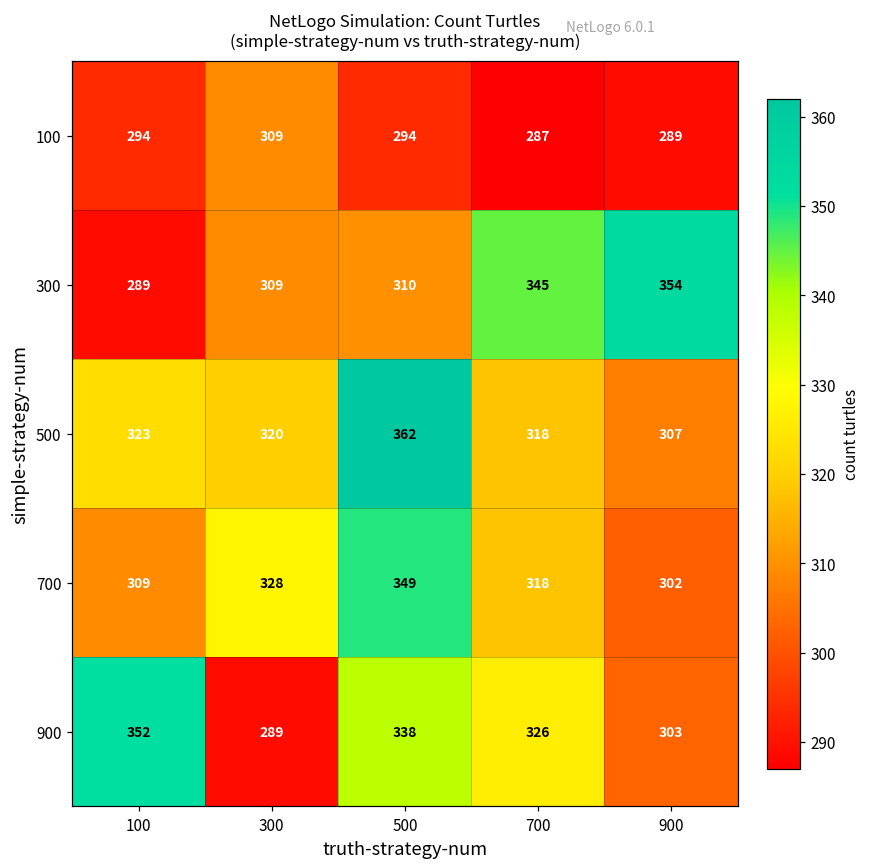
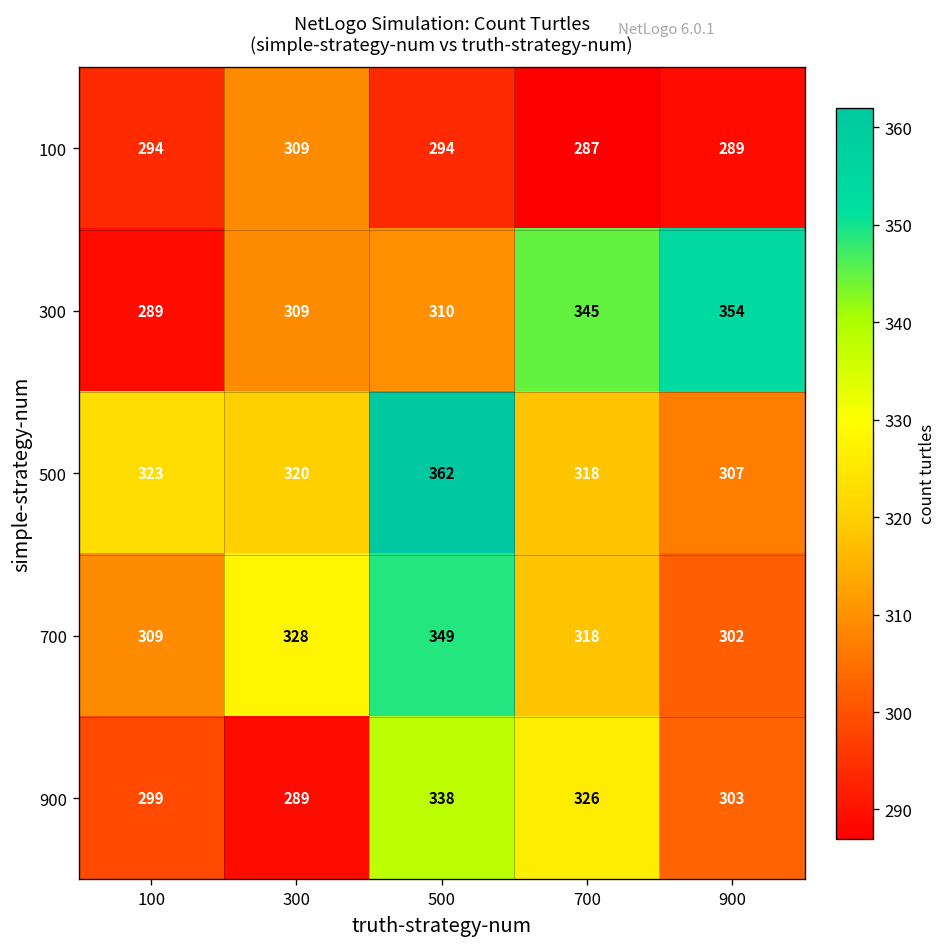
  {
    "100": {
      "100": 294,
      "300": 309,
      "500": 294,
      "700": 287,
      "900": 289
    },
    "300": {
      "100": 289,
      "300": 309,
      "500": 310,
      "700": 345,
      "900": 354
    },
    "500": {
      "100": 323,
      "300": 320,
      "500": 362,
      "700": 318,
      "900": 307
    },
    "700": {
      "100": 309,
      "300": 328,
      "500": 349,
      "700": 318,
      "900": 302
    },
    "900": {
-     "100": 352,
+     "100": 299,
      "300": 289,
      "500": 338,
      "700": 326,
      "900": 303
    }
  }
